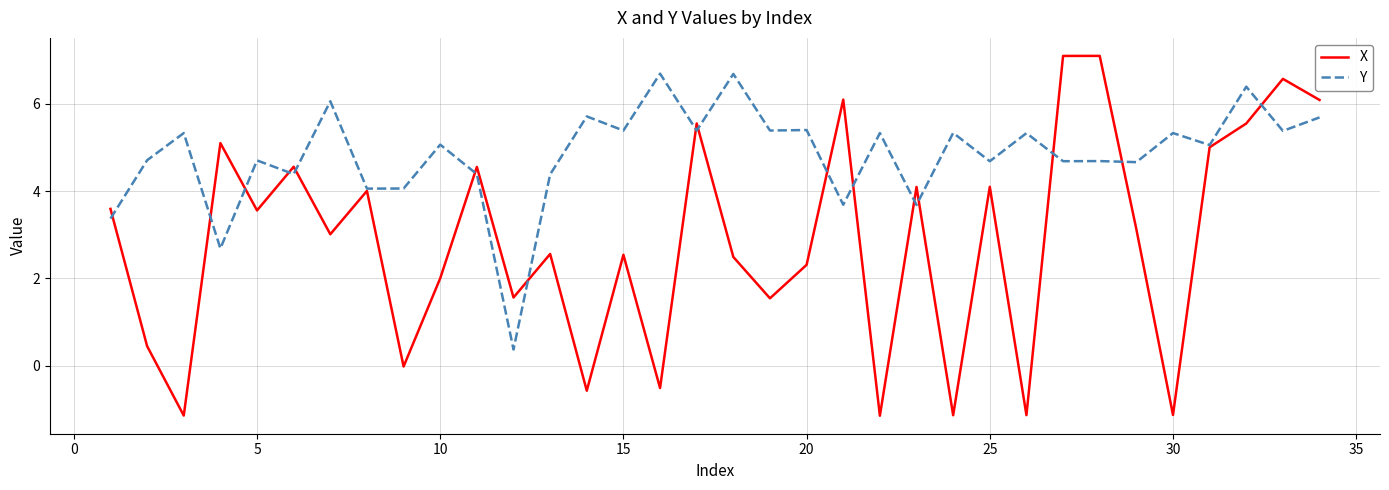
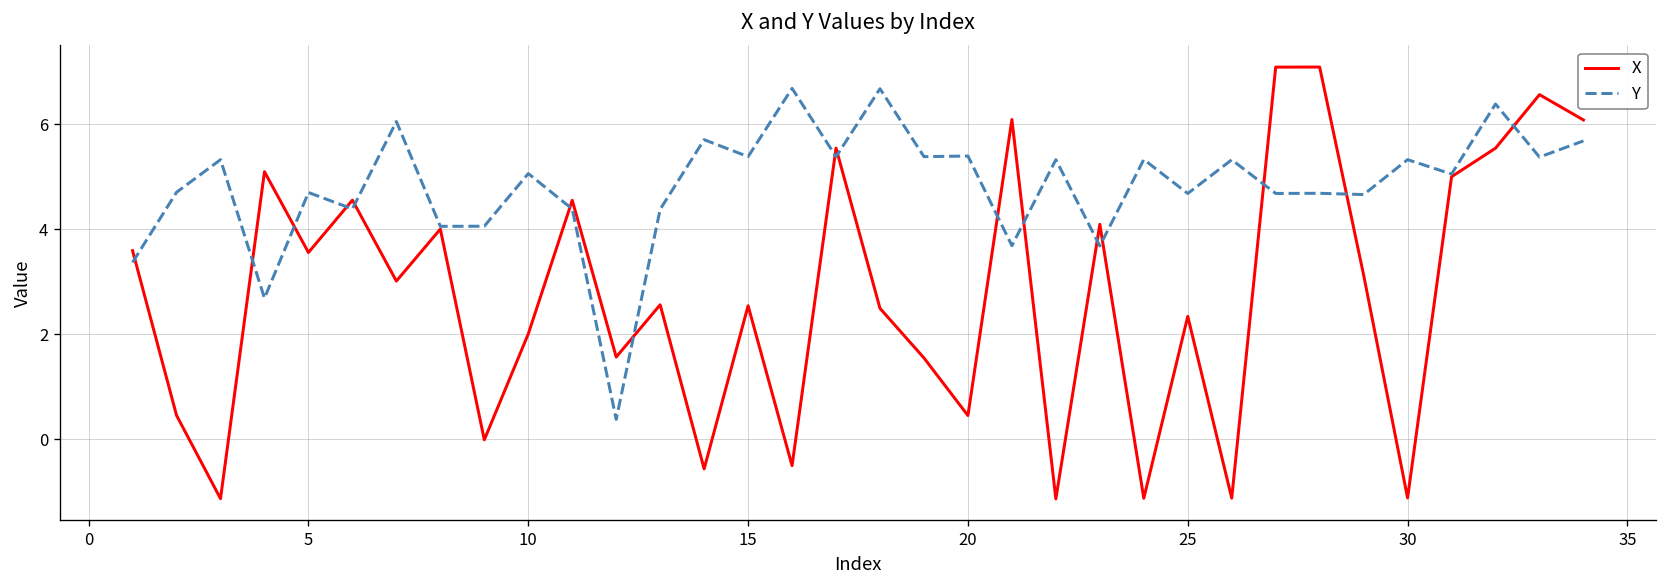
  {
    "X": {
      "5": 3.6,
      "10": 2.0,
      "15": 2.5,
-     "20": 2.3,
-     "25": 4.1,
+     "20": 0.4,
+     "25": 2.3,
      "30": -1.1
    },
    "Y": {
      "5": 4.7,
      "10": 5.1,
      "15": 5.4,
      "20": 5.4,
      "25": 4.7,
      "30": 5.3
    }
  }
